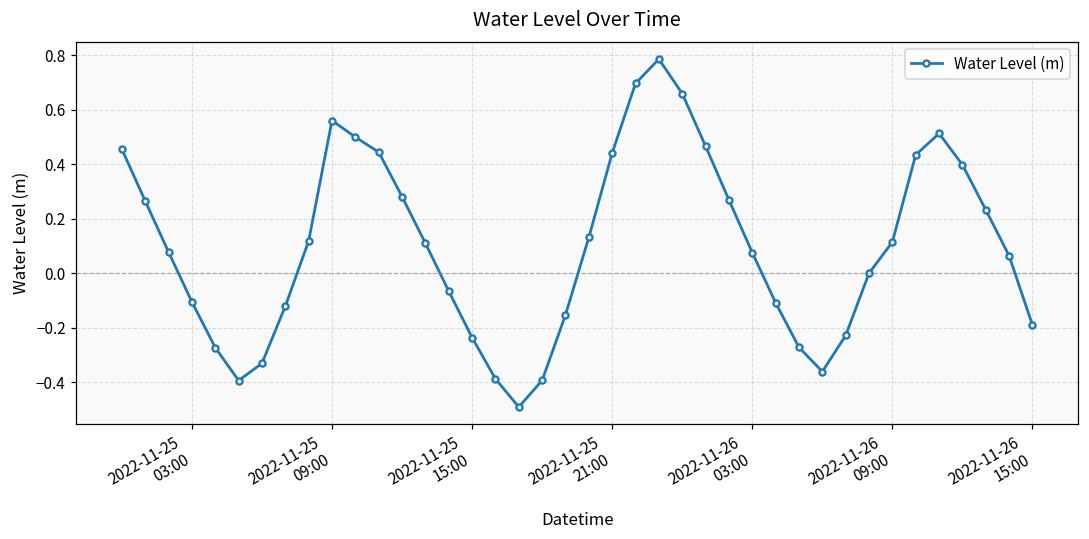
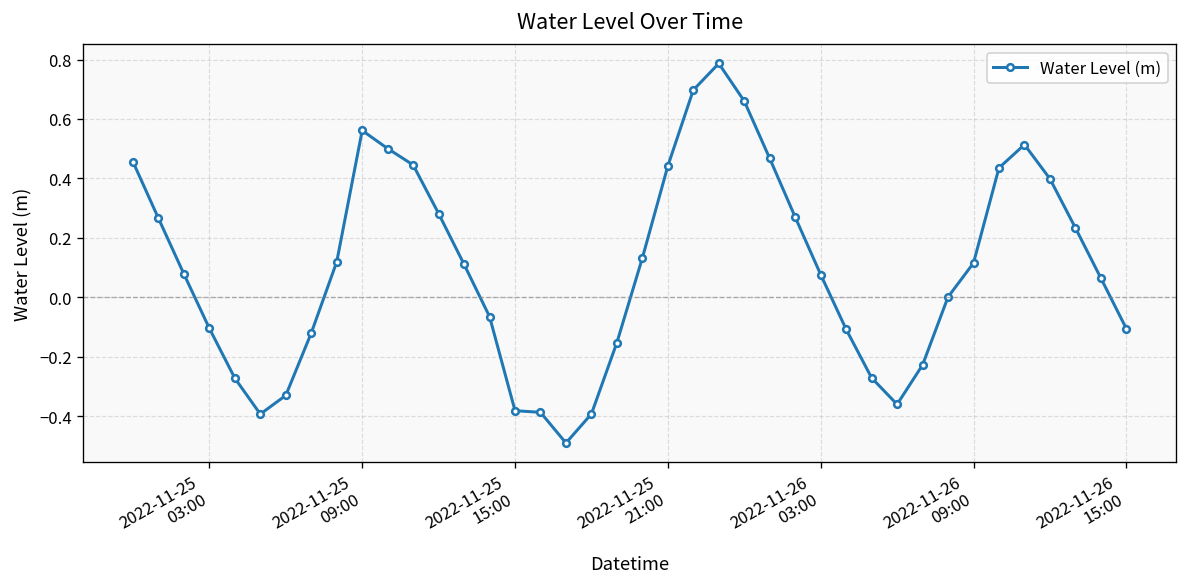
  {
    "2022-11-25 03:00": -0.10,
    "2022-11-25 09:00": 0.56,
-   "2022-11-25 15:00": -0.24,
+   "2022-11-25 15:00": -0.38,
    "2022-11-25 21:00": 0.44,
    "2022-11-26 03:00": 0.08,
    "2022-11-26 09:00": 0.12,
-   "2022-11-26 15:00": -0.19
+   "2022-11-26 15:00": -0.11
  }
